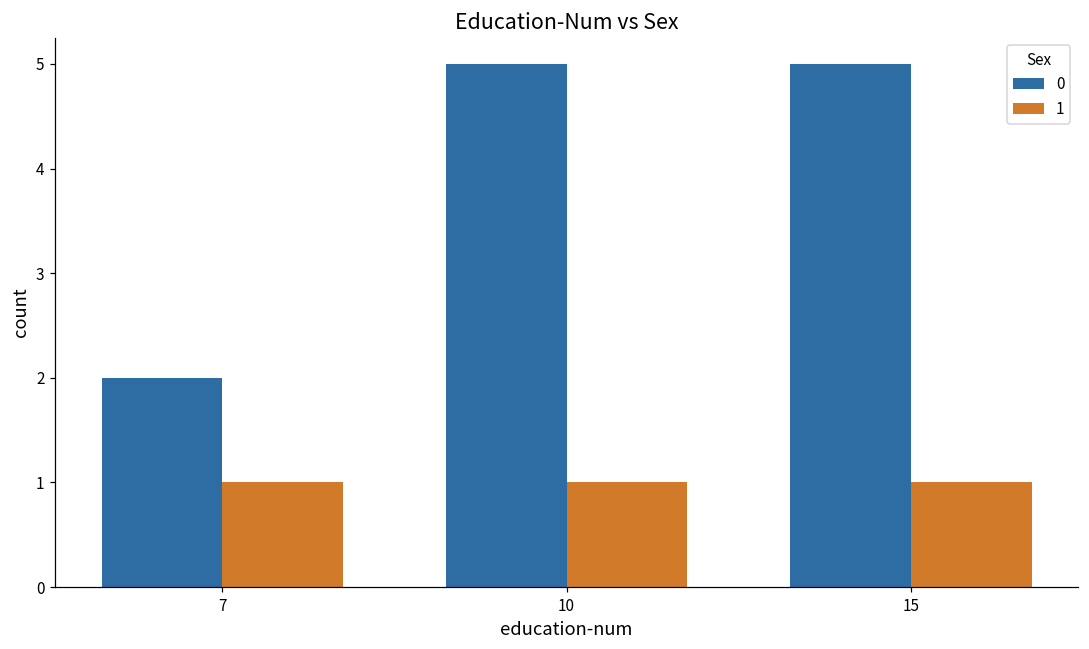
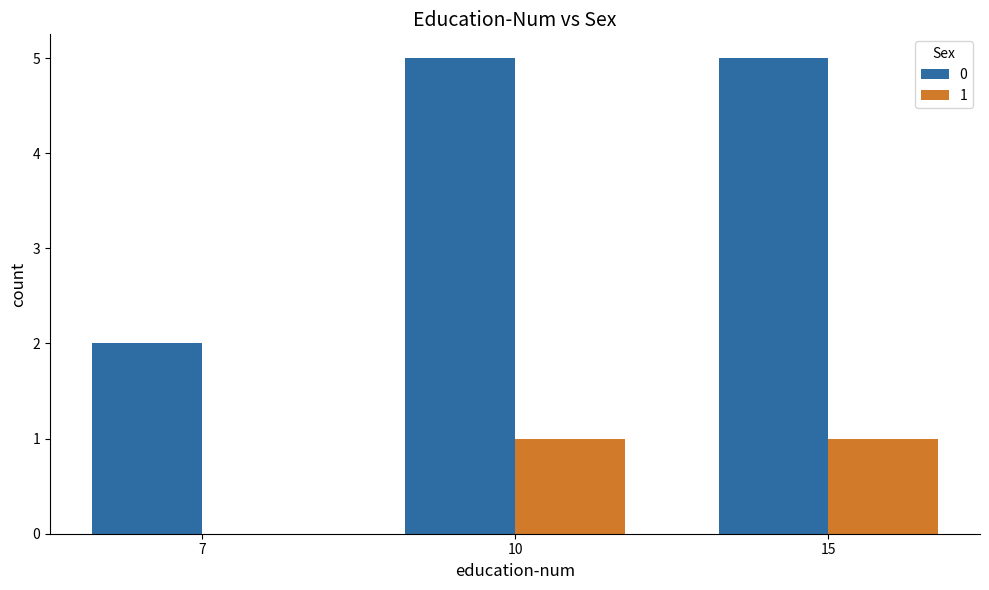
  {
    "0": {
      "7": 2,
      "10": 5,
      "15": 5
    },
    "1": {
-     "7": 1,
+     "7": 0,
      "10": 1,
      "15": 1
    }
  }
